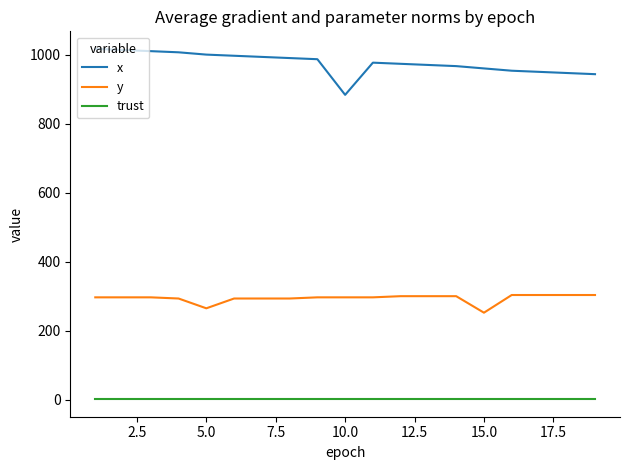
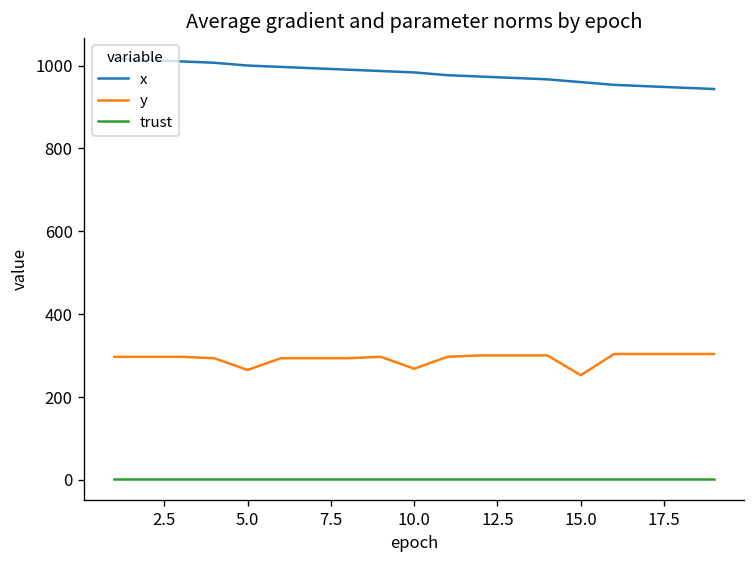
  {
    "x": {
      "5.0": 1000,
-     "10.0": 880,
+     "10.0": 980,
      "15.0": 960
    },
    "y": {
      "5.0": 270,
-     "10.0": 300,
+     "10.0": 270,
      "15.0": 250
    },
    "trust": {
      "5.0": 0,
      "10.0": 0,
      "15.0": 0
    }
  }
